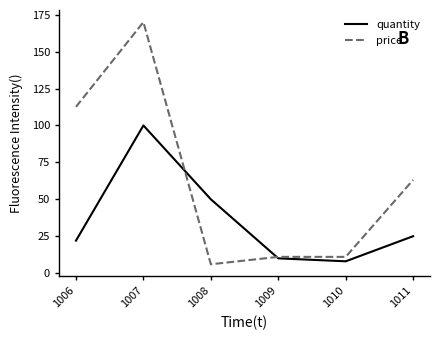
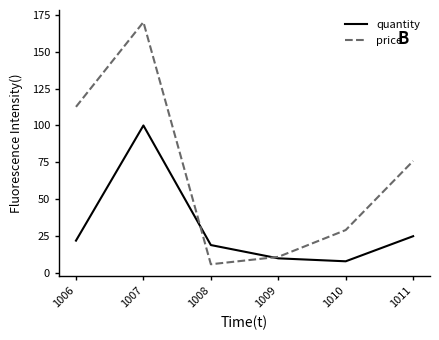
  {
    "quantity": {
      "1006": 22,
      "1007": 100,
-     "1008": 50,
+     "1008": 19,
      "1010": 8,
      "1011": 25
    },
    "price": {
      "1006": 113,
      "1007": 170,
      "1008": 6,
-     "1010": 11,
-     "1011": 63
+     "1010": 29,
+     "1011": 76
    }
  }
